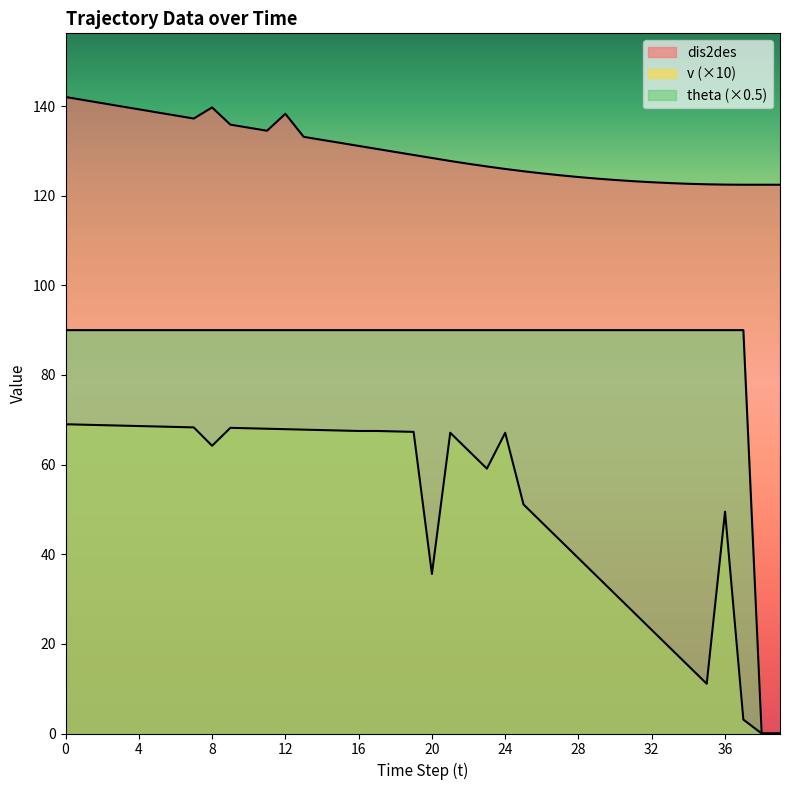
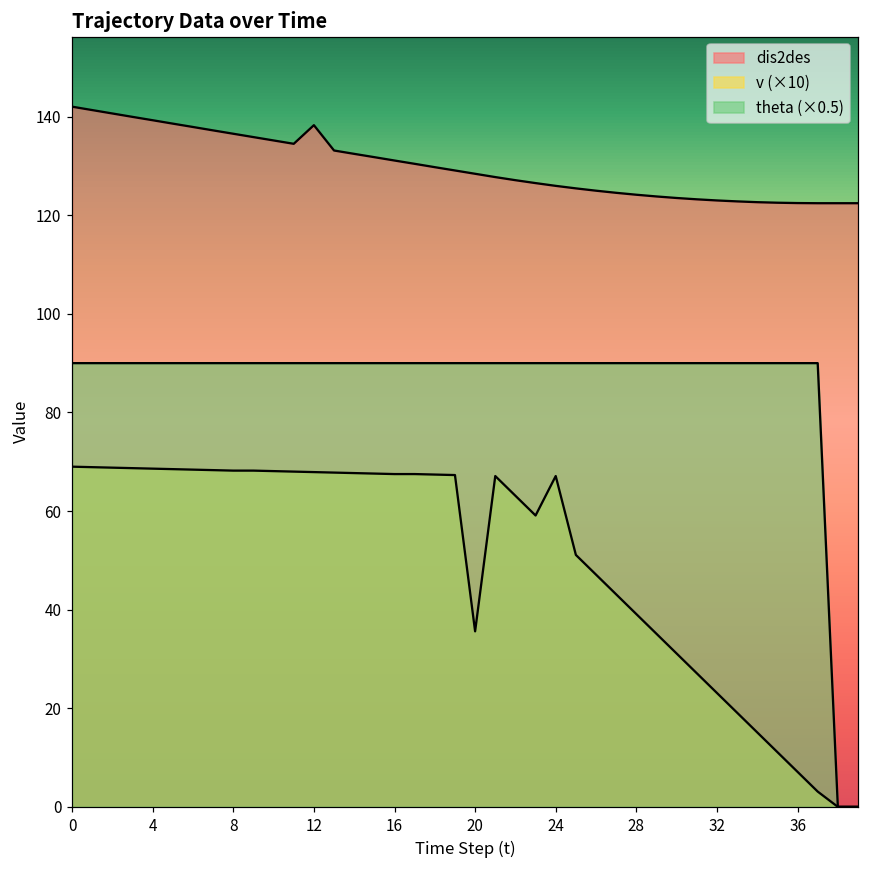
  {
    "dis2des": {
      "0": 142,
      "4": 139,
-     "8": 140,
+     "8": 137,
      "12": 138,
      "16": 131,
      "20": 128,
      "24": 126,
      "28": 124,
      "32": 123,
      "36": 122
    },
    "v (×10)": {
      "0": 69,
      "4": 69,
-     "8": 64,
+     "8": 68,
      "12": 68,
      "16": 68,
      "20": 36,
      "24": 67,
      "28": 39,
      "32": 23,
-     "36": 50
+     "36": 7
    },
    "theta (×0.5)": {
      "0": 90,
      "4": 90,
      "8": 90,
      "12": 90,
      "16": 90,
      "20": 90,
      "24": 90,
      "28": 90,
      "32": 90,
      "36": 90
    }
  }
